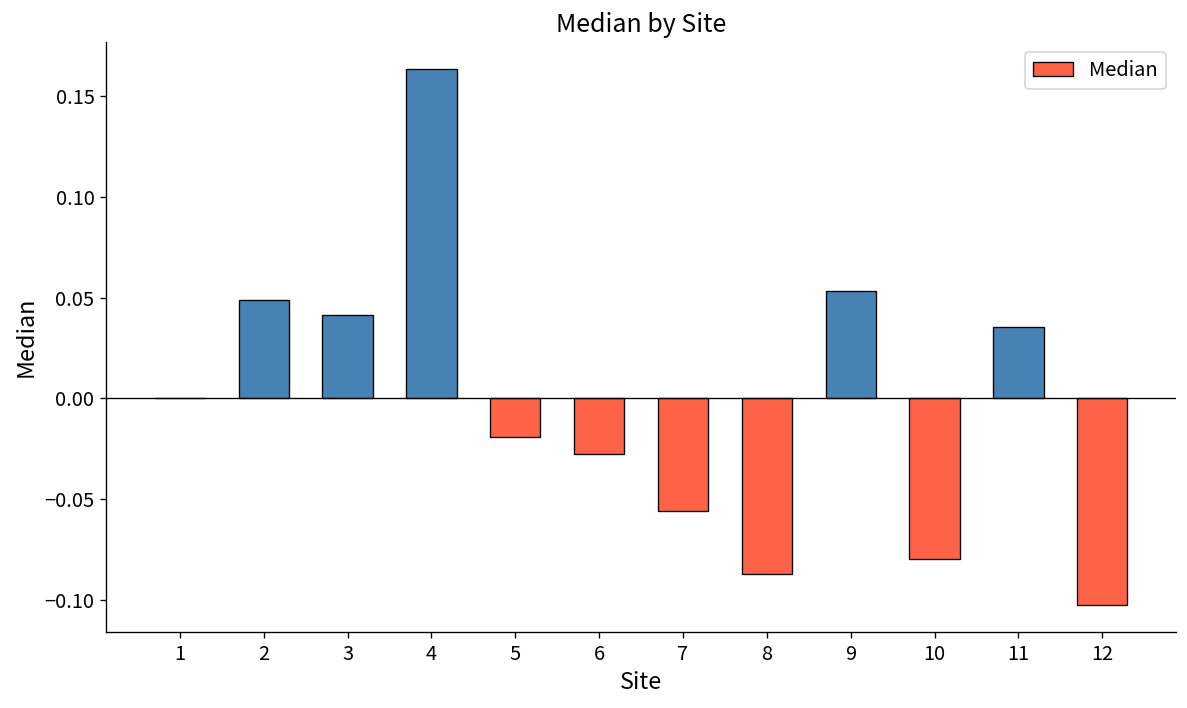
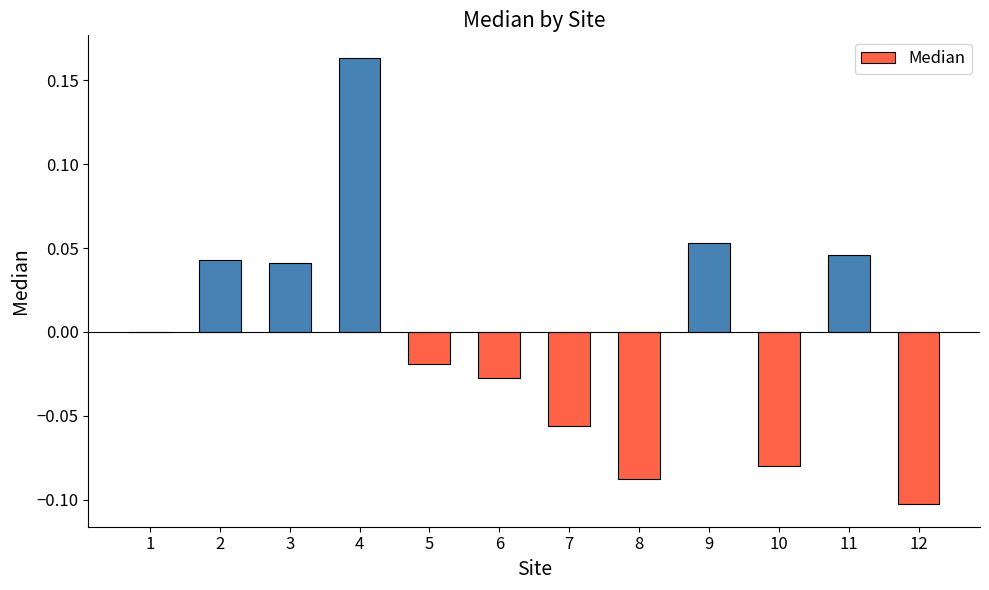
  {
-   "2": 0.049,
+   "2": 0.043,
    "3": 0.041,
    "4": 0.163,
    "5": -0.019,
    "6": -0.027,
    "7": -0.056,
    "8": -0.087,
    "9": 0.053,
    "10": -0.080,
-   "11": 0.036,
+   "11": 0.046,
    "12": -0.103
  }
